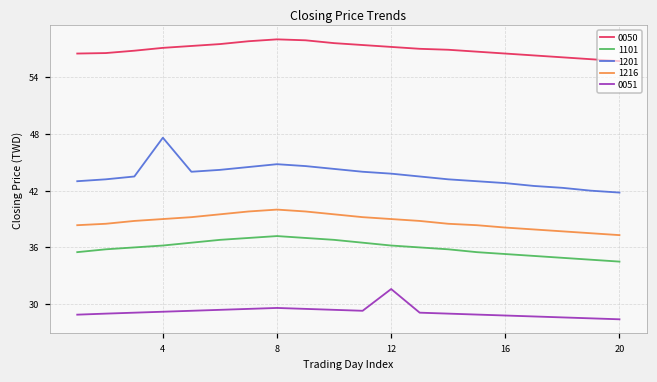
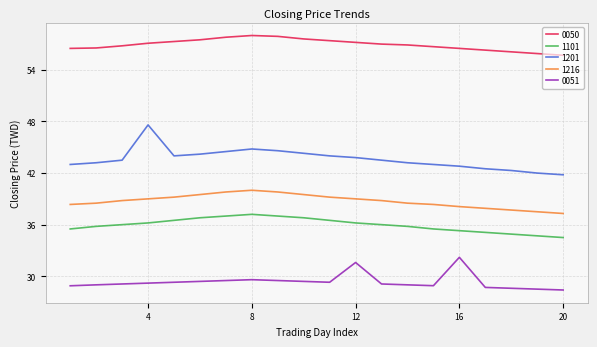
  {
    "0050": {
      "4": 57,
      "8": 58,
      "12": 57,
      "16": 57
    },
    "1101": {
      "4": 36,
      "8": 37,
      "12": 36,
      "16": 35,
      "20": 35
    },
    "1201": {
      "4": 48,
      "8": 45,
      "12": 44,
      "16": 43,
      "20": 42
    },
    "1216": {
      "4": 39,
      "8": 40,
      "12": 39,
      "16": 38,
      "20": 37
    },
    "0051": {
      "4": 29,
      "8": 30,
      "12": 32,
-     "16": 29,
+     "16": 32,
      "20": 28
    }
  }
